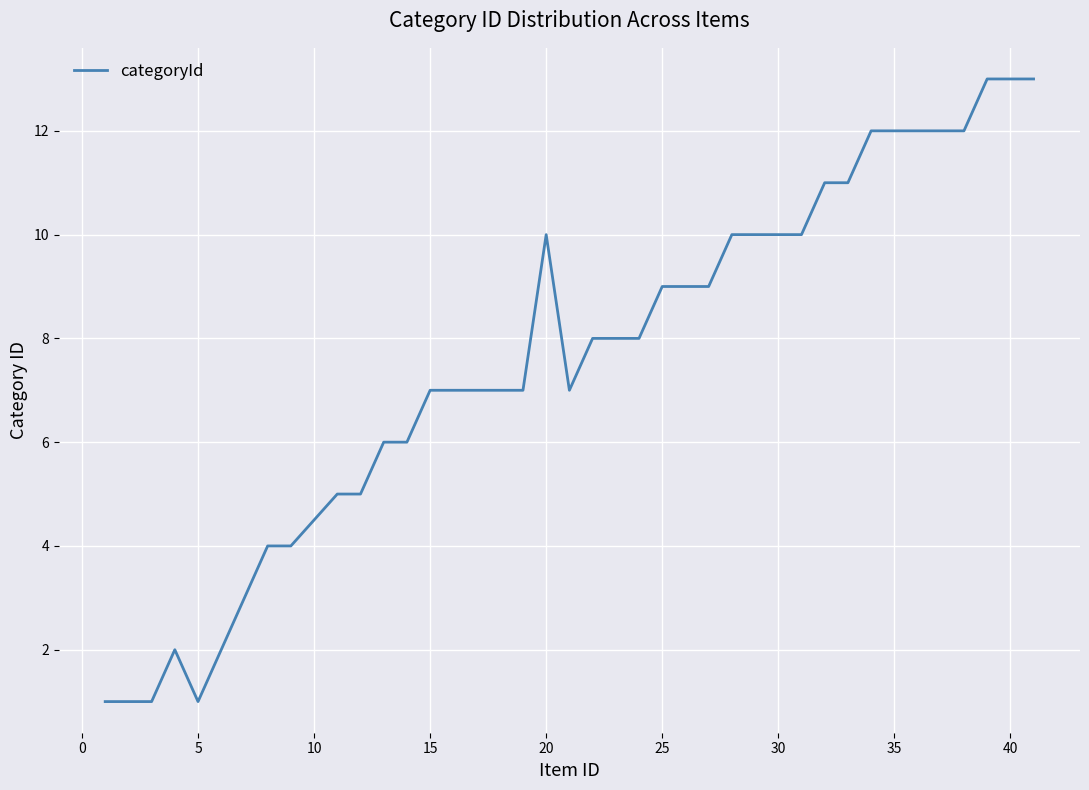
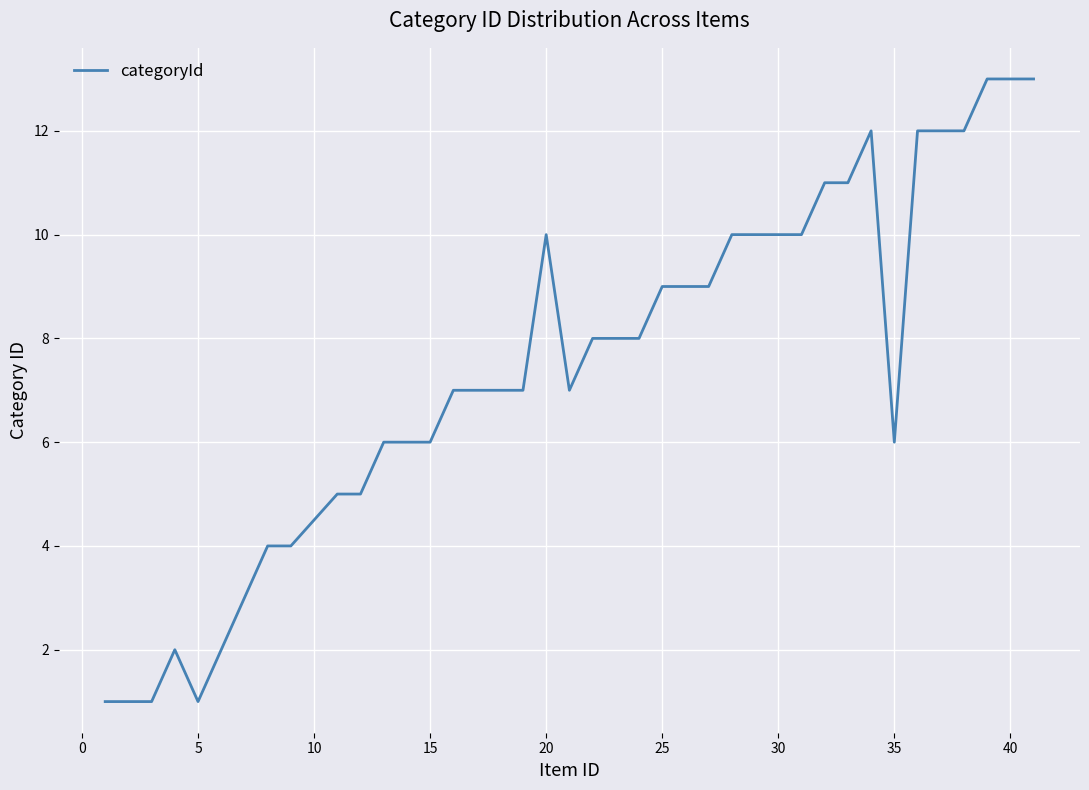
  {
    "5": 1,
-   "15": 7,
+   "15": 6,
    "20": 10,
    "25": 9,
    "30": 10,
-   "35": 12,
+   "35": 6,
    "40": 13
  }
